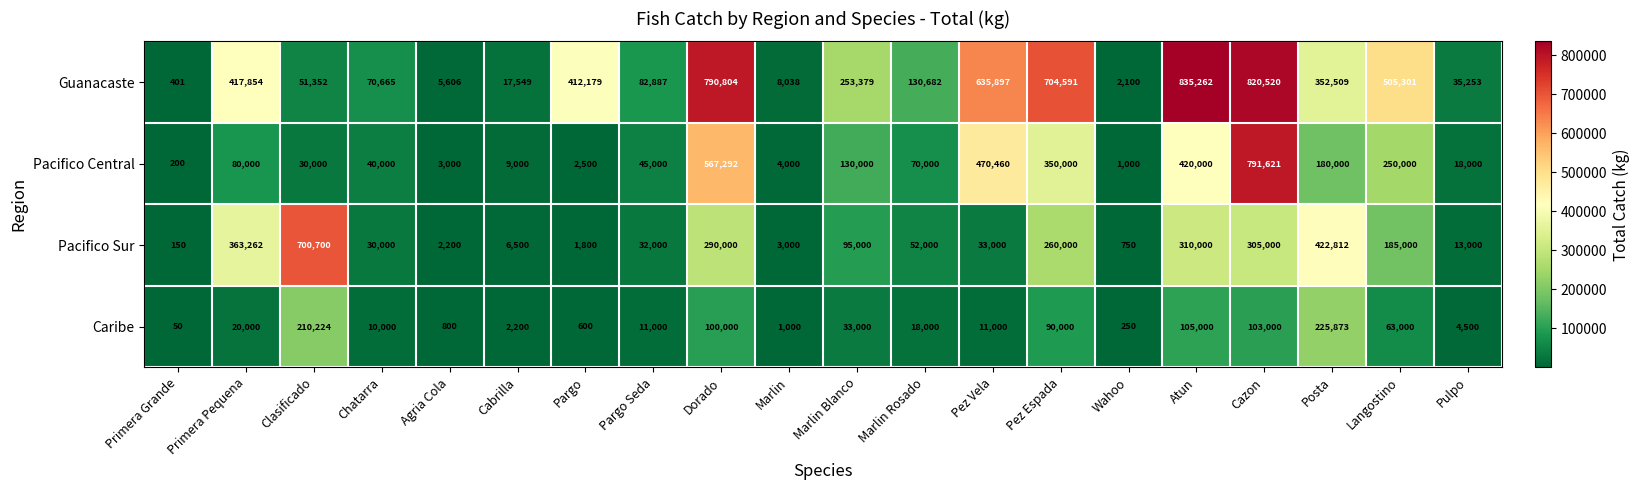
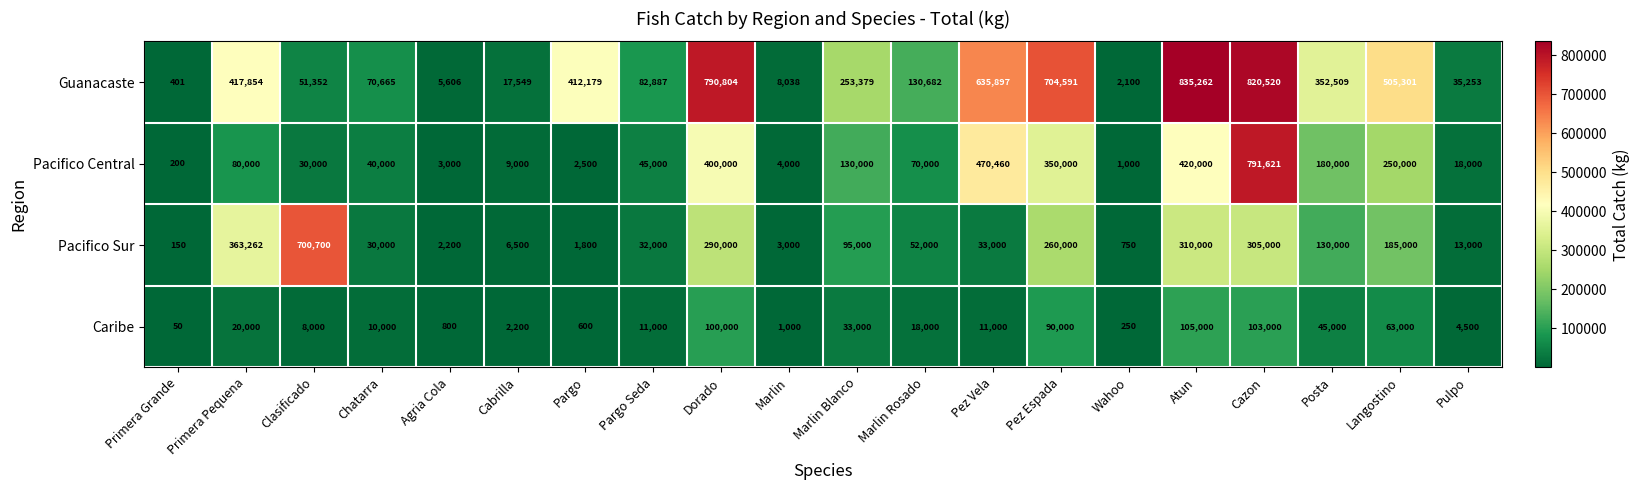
  {
    "Guanacaste": {
      "Primera Grande": "401",
      "Primera Pequena": "417,854",
      "Clasificado": "51,352",
      "Chatarra": "70,665",
      "Agria Cola": "5,606",
      "Cabrilla": "17,549",
      "Pargo": "412,179",
      "Pargo Seda": "82,887",
      "Dorado": "790,804",
      "Marlin": "8,038",
      "Marlin Blanco": "253,379",
      "Marlin Rosado": "130,682",
      "Pez Vela": "635,897",
      "Pez Espada": "704,591",
      "Wahoo": "2,100",
      "Atun": "835,262",
      "Cazon": "820,520",
      "Posta": "352,509",
      "Langostino": "505,301",
      "Pulpo": "35,253"
    },
    "Pacifico Central": {
      "Primera Grande": "200",
      "Primera Pequena": "80,000",
      "Clasificado": "30,000",
      "Chatarra": "40,000",
      "Agria Cola": "3,000",
      "Cabrilla": "9,000",
      "Pargo": "2,500",
      "Pargo Seda": "45,000",
-     "Dorado": "567,292",
+     "Dorado": "400,000",
      "Marlin": "4,000",
      "Marlin Blanco": "130,000",
      "Marlin Rosado": "70,000",
      "Pez Vela": "470,460",
      "Pez Espada": "350,000",
      "Wahoo": "1,000",
      "Atun": "420,000",
      "Cazon": "791,621",
      "Posta": "180,000",
      "Langostino": "250,000",
      "Pulpo": "18,000"
    },
    "Pacifico Sur": {
      "Primera Grande": "150",
      "Primera Pequena": "363,262",
      "Clasificado": "700,700",
      "Chatarra": "30,000",
      "Agria Cola": "2,200",
      "Cabrilla": "6,500",
      "Pargo": "1,800",
      "Pargo Seda": "32,000",
      "Dorado": "290,000",
      "Marlin": "3,000",
      "Marlin Blanco": "95,000",
      "Marlin Rosado": "52,000",
      "Pez Vela": "33,000",
      "Pez Espada": "260,000",
      "Wahoo": "750",
      "Atun": "310,000",
      "Cazon": "305,000",
-     "Posta": "422,812",
+     "Posta": "130,000",
      "Langostino": "185,000",
      "Pulpo": "13,000"
    },
    "Caribe": {
      "Primera Grande": "50",
      "Primera Pequena": "20,000",
-     "Clasificado": "210,224",
+     "Clasificado": "8,000",
      "Chatarra": "10,000",
      "Agria Cola": "800",
      "Cabrilla": "2,200",
      "Pargo": "600",
      "Pargo Seda": "11,000",
      "Dorado": "100,000",
      "Marlin": "1,000",
      "Marlin Blanco": "33,000",
      "Marlin Rosado": "18,000",
      "Pez Vela": "11,000",
      "Pez Espada": "90,000",
      "Wahoo": "250",
      "Atun": "105,000",
      "Cazon": "103,000",
-     "Posta": "225,873",
+     "Posta": "45,000",
      "Langostino": "63,000",
      "Pulpo": "4,500"
    }
  }
